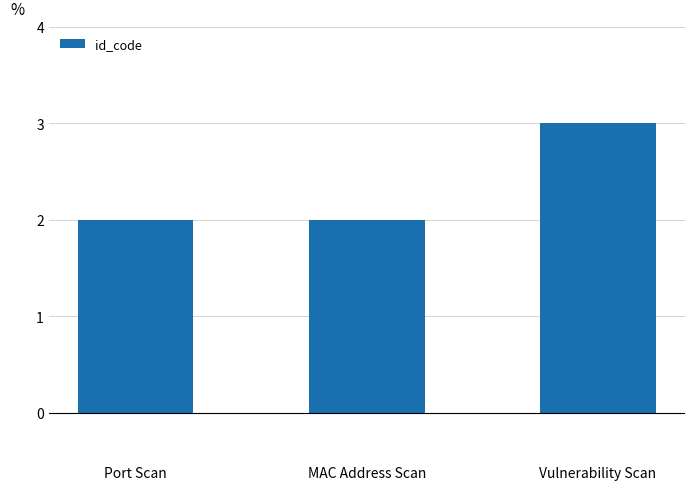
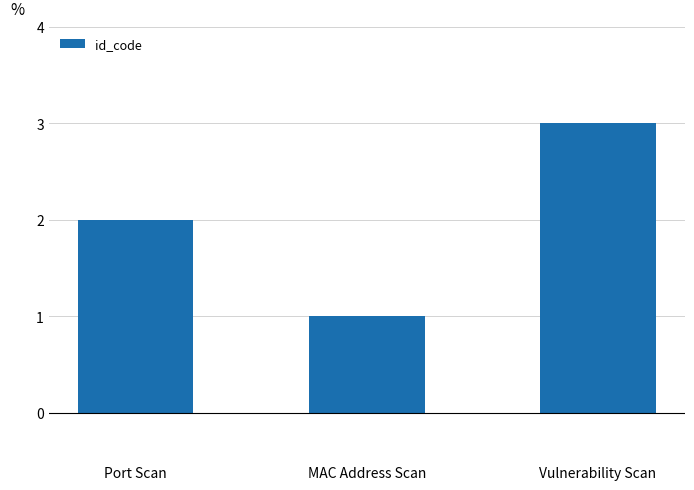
  {
    "Port Scan": 2,
-   "MAC Address Scan": 2,
+   "MAC Address Scan": 1,
    "Vulnerability Scan": 3
  }
